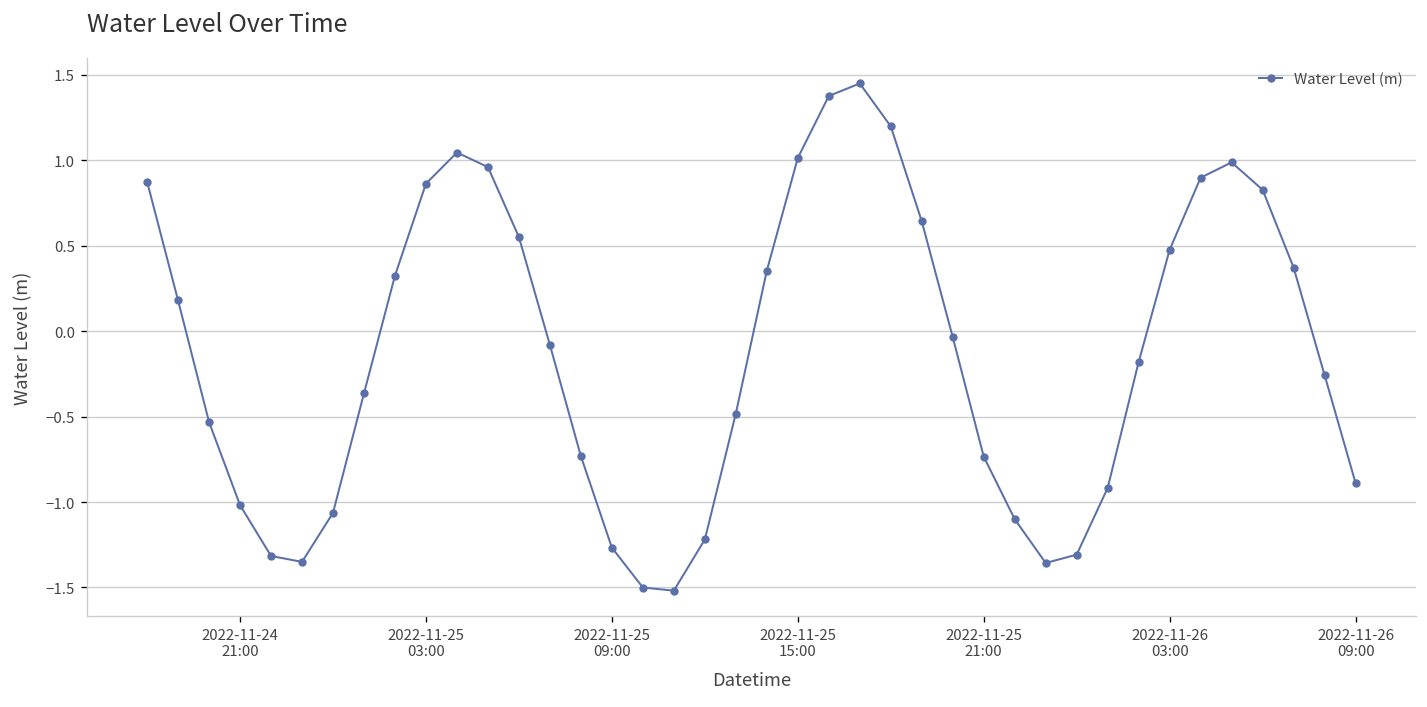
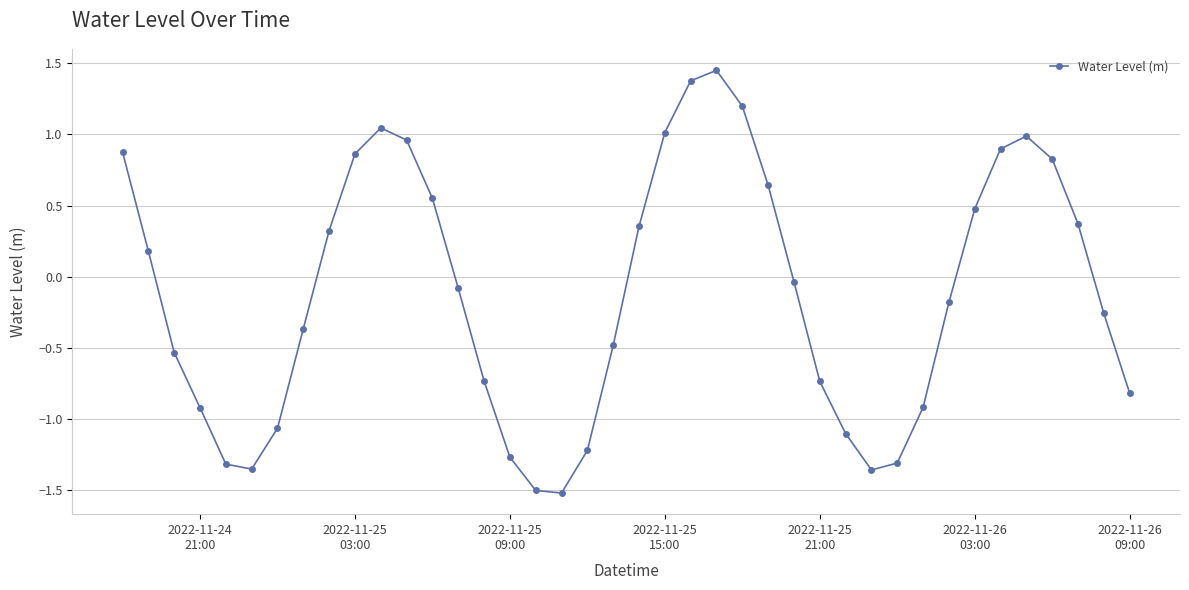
  {
-   "2022-11-24 21:00": -1.02,
+   "2022-11-24 21:00": -0.92,
    "2022-11-25 03:00": 0.86,
    "2022-11-25 09:00": -1.27,
    "2022-11-25 15:00": 1.01,
    "2022-11-25 21:00": -0.73,
    "2022-11-26 03:00": 0.48,
-   "2022-11-26 09:00": -0.89
+   "2022-11-26 09:00": -0.82
  }
